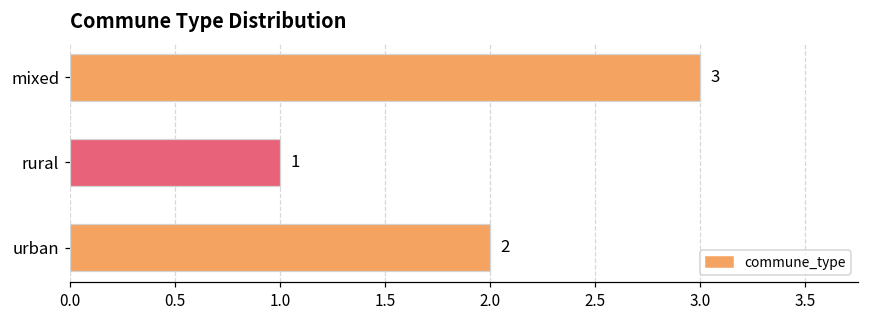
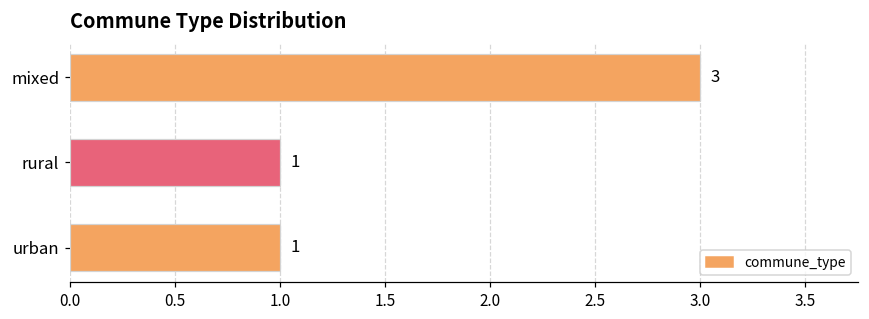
  {
    "mixed": 3,
    "rural": 1,
-   "urban": 2
+   "urban": 1
  }
